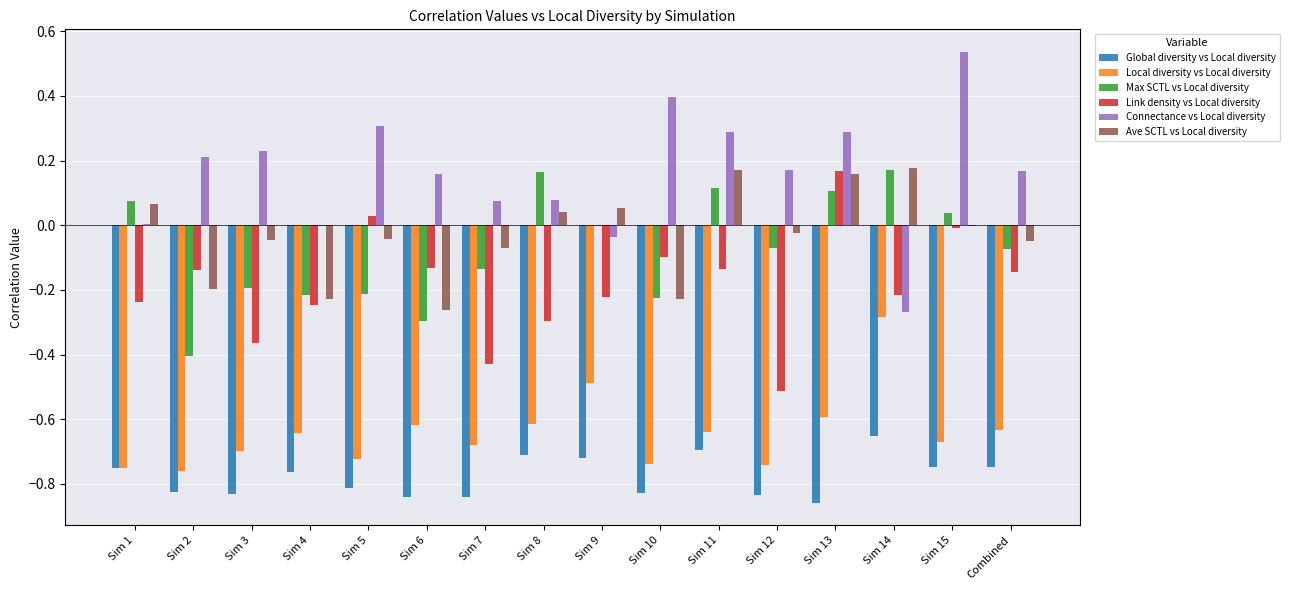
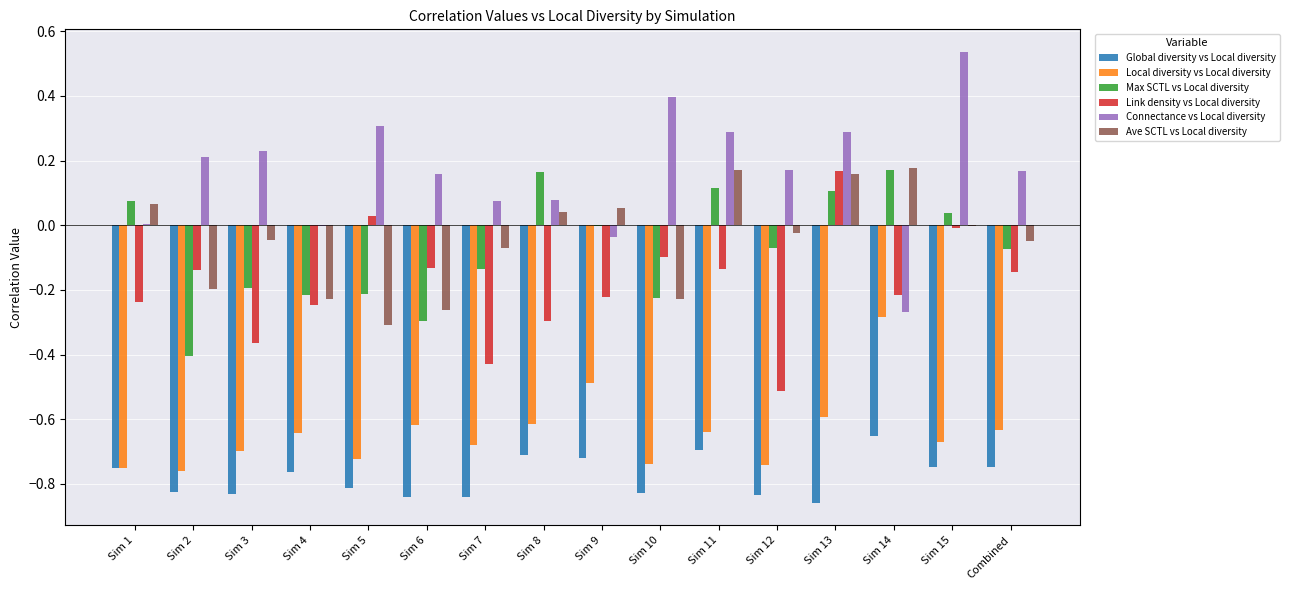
  {
    "Global diversity vs Local diversity": {
      "Sim 1": -0.75,
      "Sim 2": -0.83,
      "Sim 3": -0.83,
      "Sim 4": -0.76,
      "Sim 5": -0.81,
      "Sim 6": -0.84,
      "Sim 7": -0.84,
      "Sim 8": -0.71,
      "Sim 9": -0.72,
      "Sim 10": -0.83,
      "Sim 11": -0.69,
      "Sim 12": -0.84,
      "Sim 13": -0.86,
      "Sim 14": -0.65,
      "Sim 15": -0.75,
      "Combined": -0.75
    },
    "Local diversity vs Local diversity": {
      "Sim 1": -0.75,
      "Sim 2": -0.76,
      "Sim 3": -0.70,
      "Sim 4": -0.64,
      "Sim 5": -0.72,
      "Sim 6": -0.62,
      "Sim 7": -0.68,
      "Sim 8": -0.62,
      "Sim 9": -0.49,
      "Sim 10": -0.74,
      "Sim 11": -0.64,
      "Sim 12": -0.74,
      "Sim 13": -0.59,
      "Sim 14": -0.28,
      "Sim 15": -0.67,
      "Combined": -0.63
    },
    "Max SCTL vs Local diversity": {
      "Sim 1": 0.07,
      "Sim 2": -0.41,
      "Sim 3": -0.19,
      "Sim 4": -0.22,
      "Sim 5": -0.21,
      "Sim 6": -0.30,
      "Sim 7": -0.13,
      "Sim 8": 0.16,
      "Sim 10": -0.22,
      "Sim 11": 0.12,
      "Sim 12": -0.07,
      "Sim 13": 0.11,
      "Sim 14": 0.17,
      "Sim 15": 0.04,
      "Combined": -0.07
    },
    "Link density vs Local diversity": {
      "Sim 1": -0.24,
      "Sim 2": -0.14,
      "Sim 3": -0.36,
      "Sim 4": -0.25,
      "Sim 5": 0.03,
      "Sim 6": -0.13,
      "Sim 7": -0.43,
      "Sim 8": -0.30,
      "Sim 9": -0.22,
      "Sim 10": -0.10,
      "Sim 11": -0.13,
      "Sim 12": -0.51,
      "Sim 13": 0.17,
      "Sim 14": -0.22,
      "Sim 15": -0.01,
      "Combined": -0.15
    },
    "Connectance vs Local diversity": {
      "Sim 2": 0.21,
      "Sim 3": 0.23,
      "Sim 5": 0.31,
      "Sim 6": 0.16,
      "Sim 7": 0.08,
      "Sim 8": 0.08,
      "Sim 9": -0.04,
      "Sim 10": 0.40,
      "Sim 11": 0.29,
      "Sim 12": 0.17,
      "Sim 13": 0.29,
      "Sim 14": -0.27,
      "Sim 15": 0.54,
      "Combined": 0.17
    },
    "Ave SCTL vs Local diversity": {
      "Sim 1": 0.07,
      "Sim 2": -0.20,
      "Sim 3": -0.05,
      "Sim 4": -0.23,
-     "Sim 5": -0.04,
+     "Sim 5": -0.31,
      "Sim 6": -0.26,
      "Sim 7": -0.07,
      "Sim 8": 0.04,
      "Sim 9": 0.05,
      "Sim 10": -0.23,
      "Sim 11": 0.17,
      "Sim 12": -0.03,
      "Sim 13": 0.16,
      "Sim 14": 0.18,
      "Combined": -0.05
    }
  }
